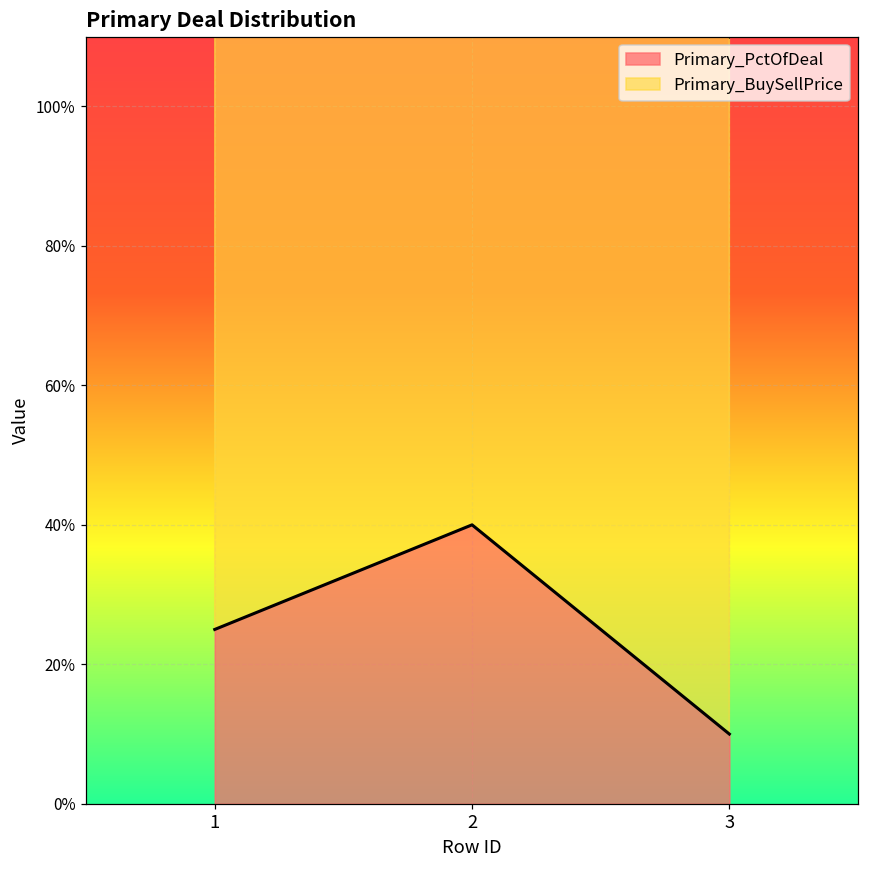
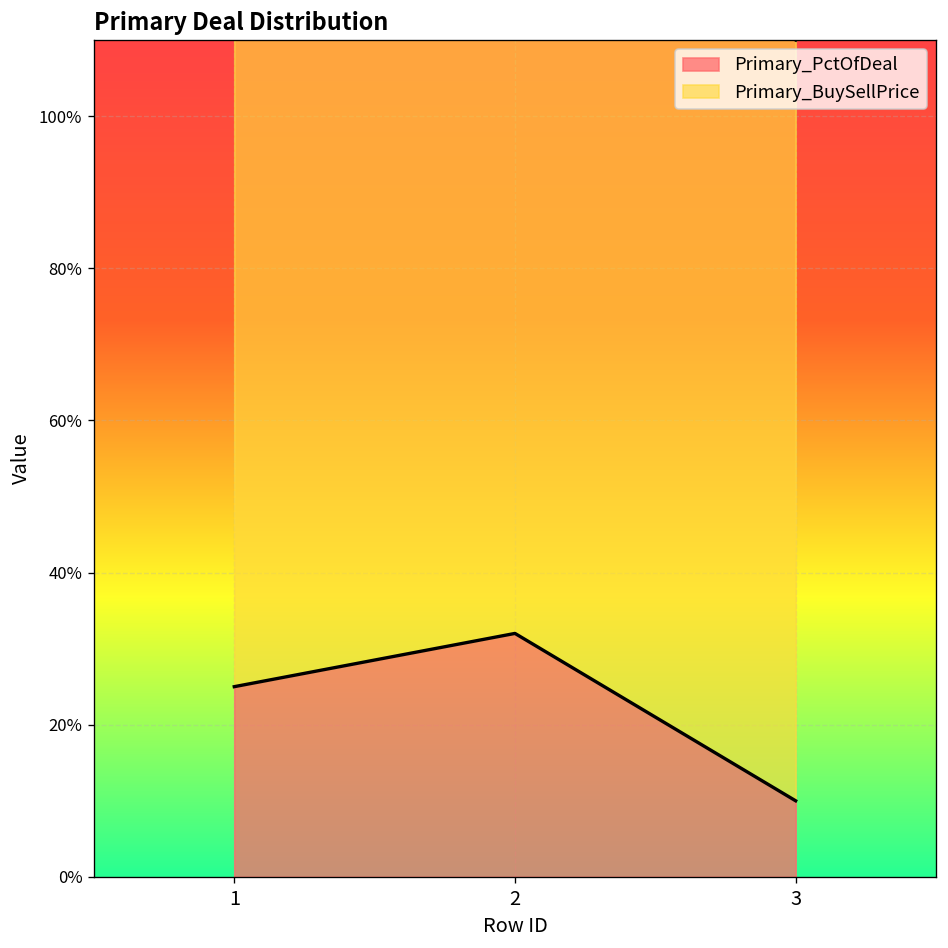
  {
    "Primary_PctOfDeal": {
      "1": "25%",
-     "2": "40%",
+     "2": "32%",
      "3": "10%"
    },
    "Primary_BuySellPrice": {
      "3": "100%"
    }
  }
